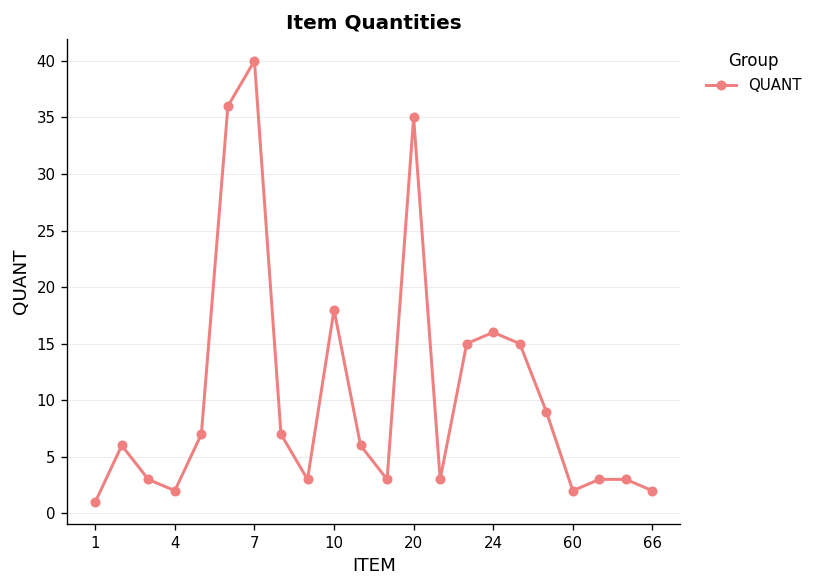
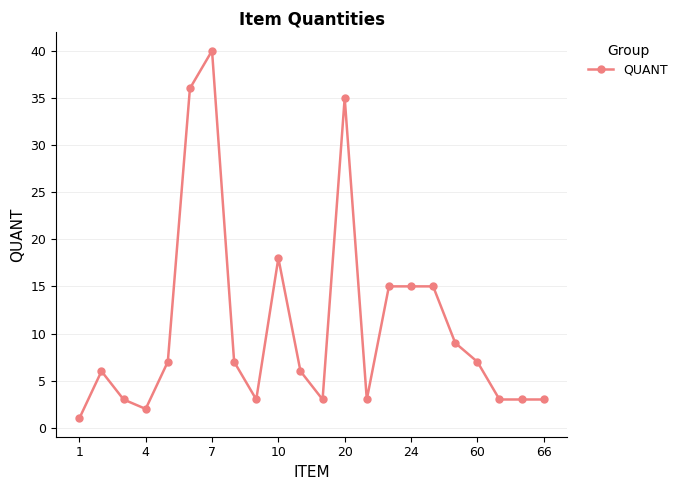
  {
    "1": 1,
    "4": 2,
    "7": 40,
    "10": 18,
    "20": 35,
-   "24": 16,
-   "60": 2,
-   "66": 2
+   "24": 15,
+   "60": 7,
+   "66": 3
  }
